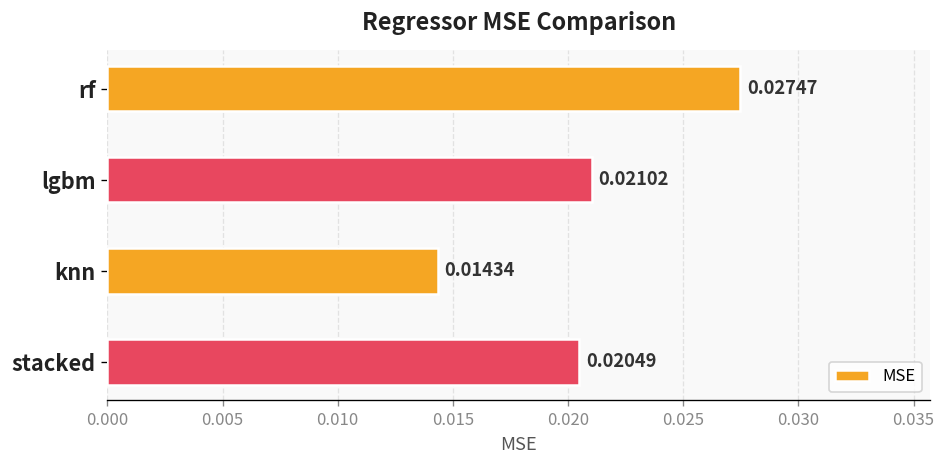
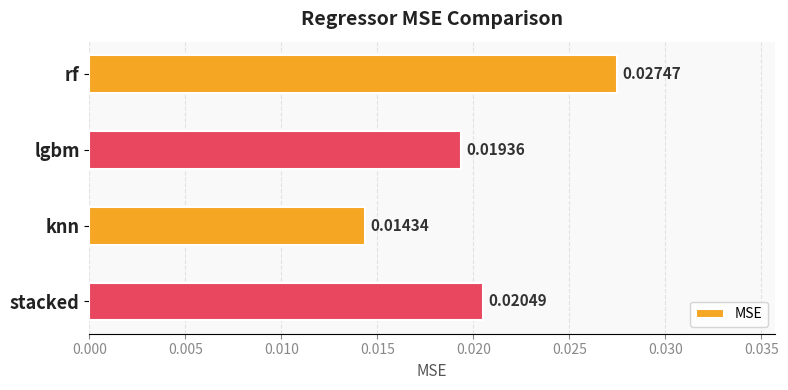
  {
    "rf": 0.02747,
-   "lgbm": 0.02102,
+   "lgbm": 0.01936,
    "knn": 0.01434,
    "stacked": 0.02049
  }
